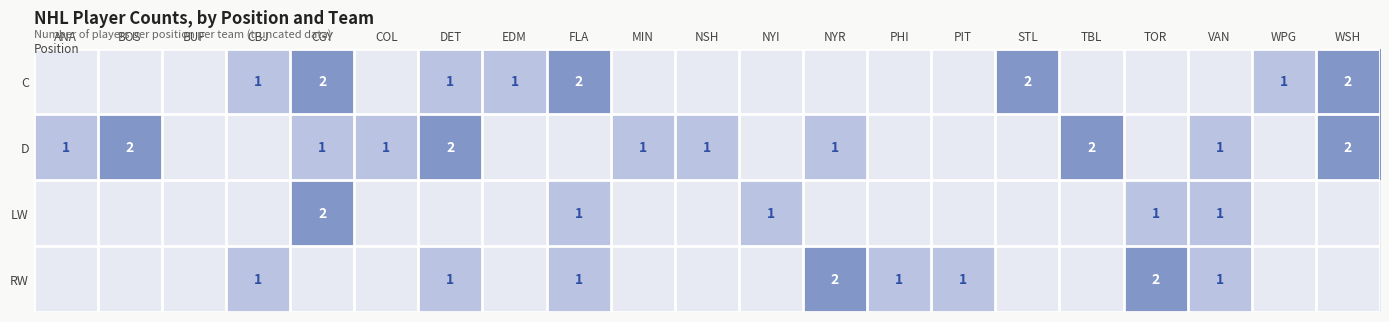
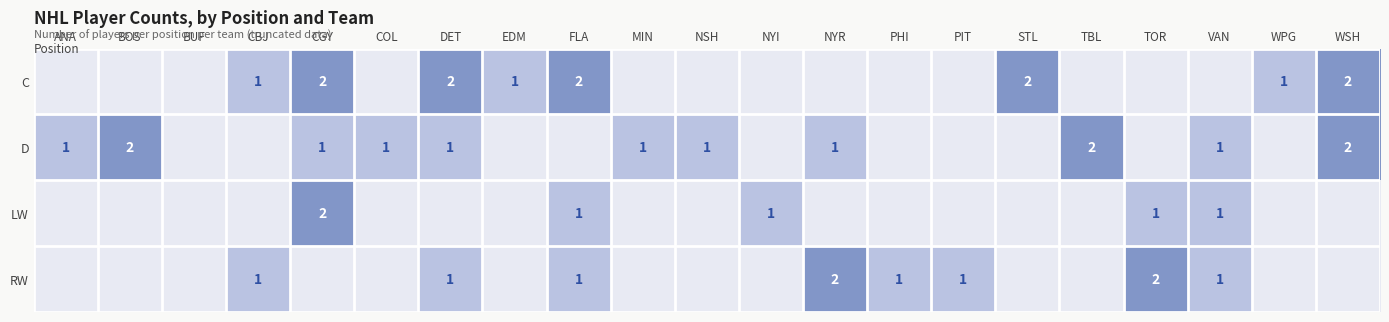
  {
    "C": {
      "CBJ": 1,
      "CGY": 2,
-     "DET": 1,
+     "DET": 2,
      "EDM": 1,
      "FLA": 2,
      "STL": 2,
      "WPG": 1,
      "WSH": 2
    },
    "D": {
      "ANA": 1,
      "BOS": 2,
      "CGY": 1,
      "COL": 1,
-     "DET": 2,
+     "DET": 1,
      "MIN": 1,
      "NSH": 1,
      "NYR": 1,
      "TBL": 2,
      "VAN": 1,
      "WSH": 2
    },
    "LW": {
      "CGY": 2,
      "FLA": 1,
      "NYI": 1,
      "TOR": 1,
      "VAN": 1
    },
    "RW": {
      "CBJ": 1,
      "DET": 1,
      "FLA": 1,
      "NYR": 2,
      "PHI": 1,
      "PIT": 1,
      "TOR": 2,
      "VAN": 1
    }
  }
